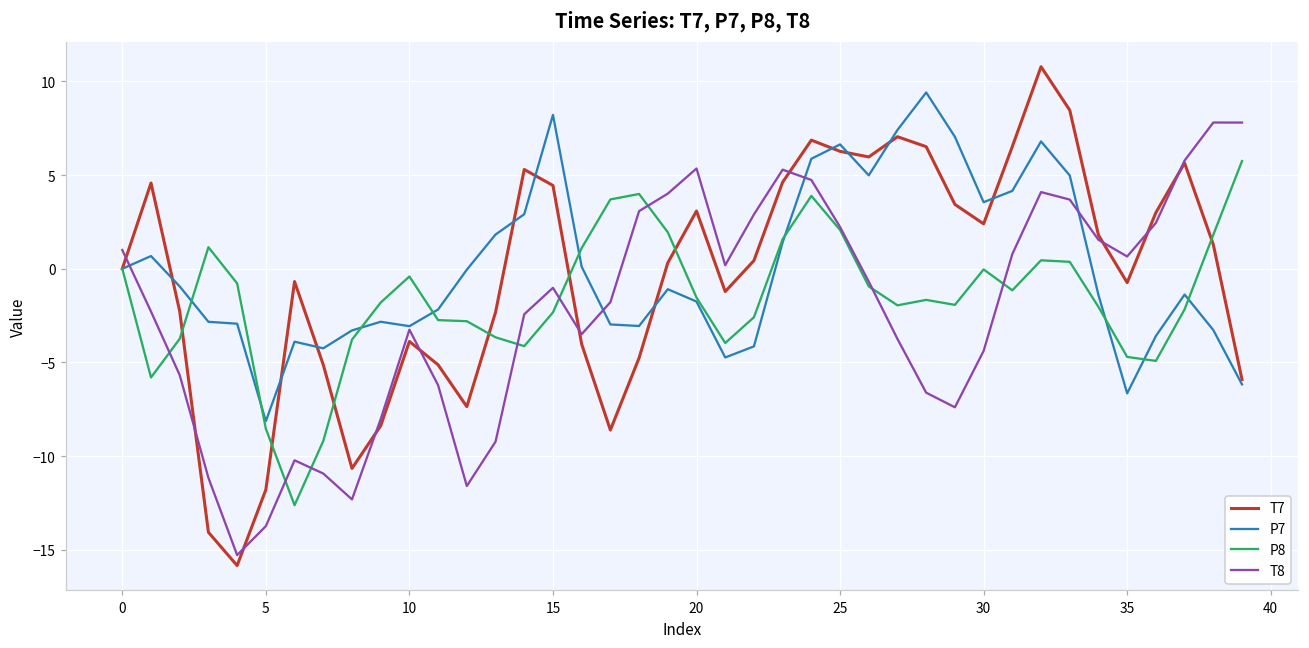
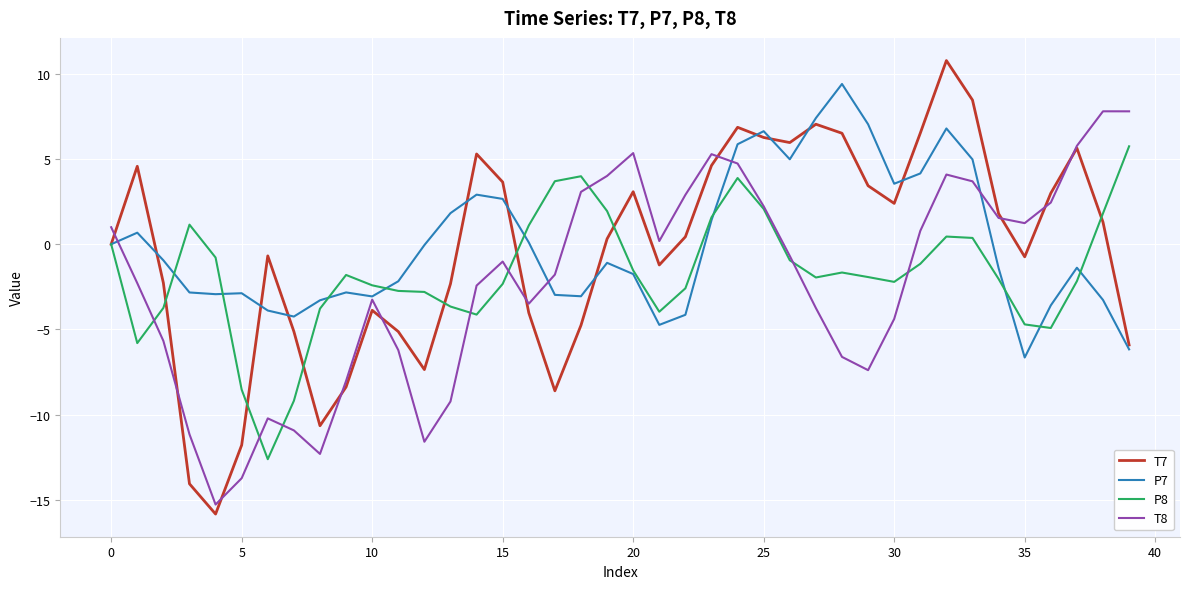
  {
    "T7": {
      "5": -11.8,
      "10": -3.9,
-     "15": 4.4,
+     "15": 3.7,
      "20": 3.1,
      "25": 6.3,
      "30": 2.4,
      "35": -0.7
    },
    "P7": {
-     "5": -8.1,
+     "5": -2.9,
      "10": -3.1,
-     "15": 8.2,
+     "15": 2.7,
      "20": -1.8,
      "25": 6.6,
      "30": 3.6,
      "35": -6.7
    },
    "P8": {
      "5": -8.5,
-     "10": -0.4,
+     "10": -2.4,
      "15": -2.3,
      "20": -1.5,
      "25": 2.1,
-     "30": 0.0,
+     "30": -2.2,
      "35": -4.7
    },
    "T8": {
      "0": 1.0,
      "5": -13.7,
      "10": -3.3,
      "15": -1.0,
      "20": 5.4,
      "25": 2.2,
      "30": -4.4,
-     "35": 0.7
+     "35": 1.2
    }
  }
